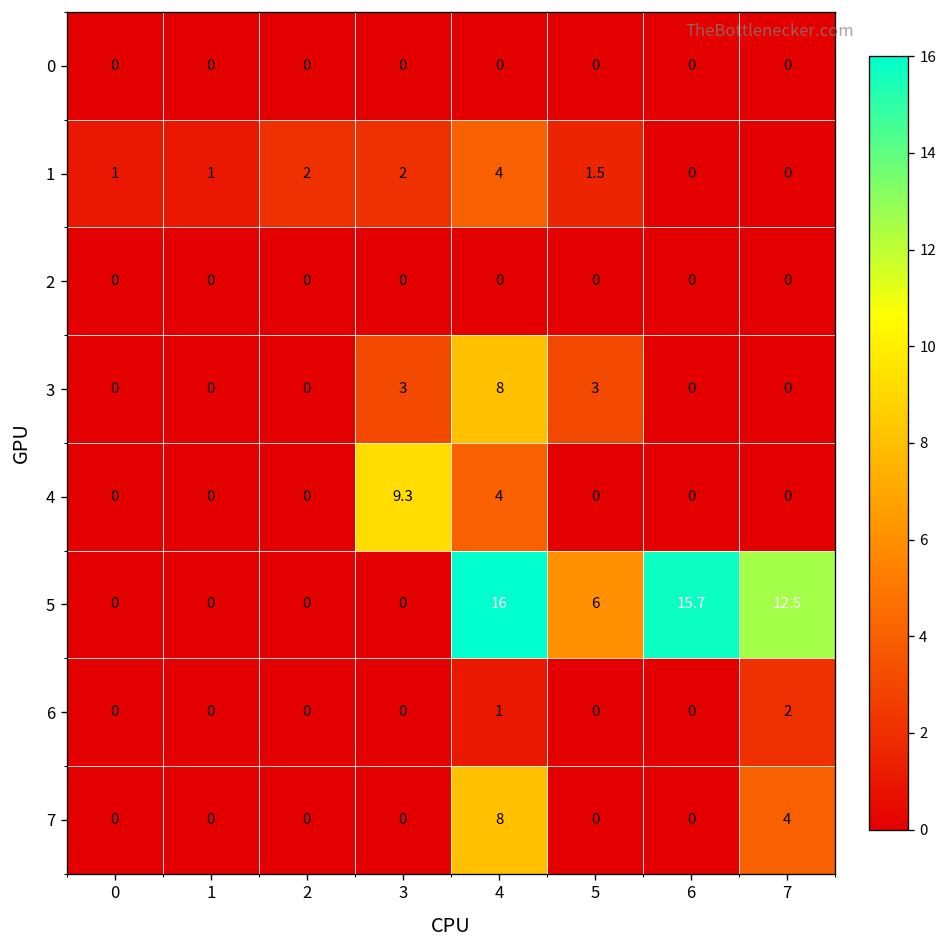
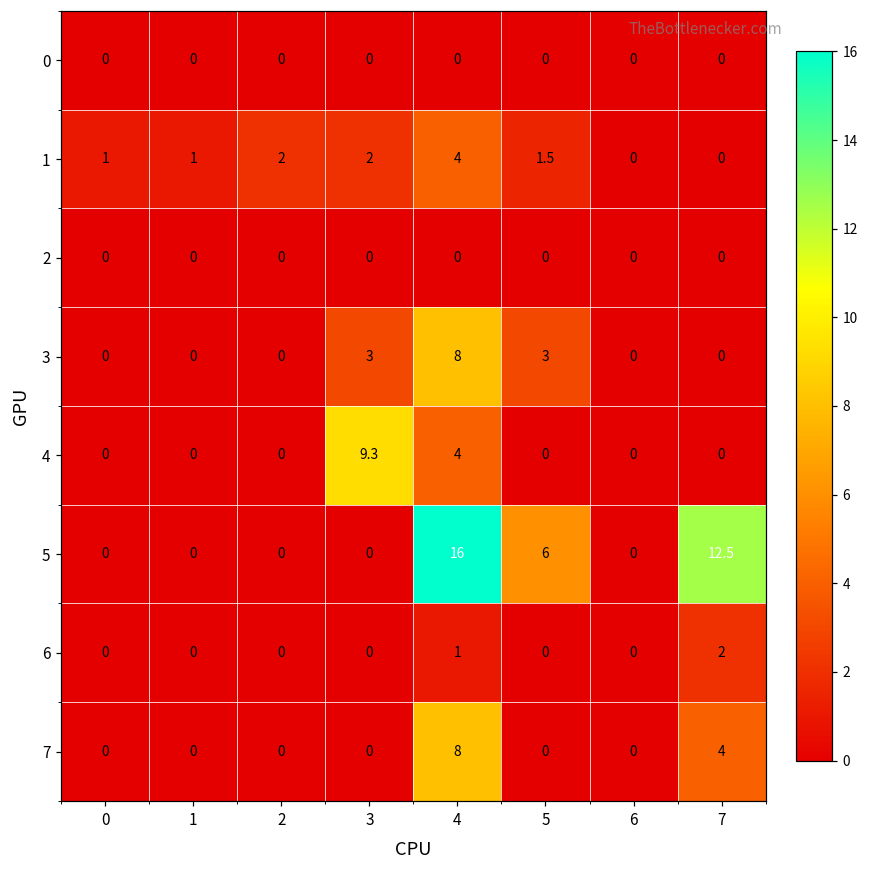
  {
    "0": {
      "0": 0,
      "1": 0,
      "2": 0,
      "3": 0,
      "4": 0,
      "5": 0,
      "6": 0,
      "7": 0
    },
    "1": {
      "0": 1,
      "1": 1,
      "2": 2,
      "3": 2,
      "4": 4,
      "5": 1.5,
      "6": 0,
      "7": 0
    },
    "2": {
      "0": 0,
      "1": 0,
      "2": 0,
      "3": 0,
      "4": 0,
      "5": 0,
      "6": 0,
      "7": 0
    },
    "3": {
      "0": 0,
      "1": 0,
      "2": 0,
      "3": 3,
      "4": 8,
      "5": 3,
      "6": 0,
      "7": 0
    },
    "4": {
      "0": 0,
      "1": 0,
      "2": 0,
      "3": 9.3,
      "4": 4,
      "5": 0,
      "6": 0,
      "7": 0
    },
    "5": {
      "0": 0,
      "1": 0,
      "2": 0,
      "3": 0,
      "4": 16,
      "5": 6,
-     "6": 15.7,
+     "6": 0,
      "7": 12.5
    },
    "6": {
      "0": 0,
      "1": 0,
      "2": 0,
      "3": 0,
      "4": 1,
      "5": 0,
      "6": 0,
      "7": 2
    },
    "7": {
      "0": 0,
      "1": 0,
      "2": 0,
      "3": 0,
      "4": 8,
      "5": 0,
      "6": 0,
      "7": 4
    }
  }
